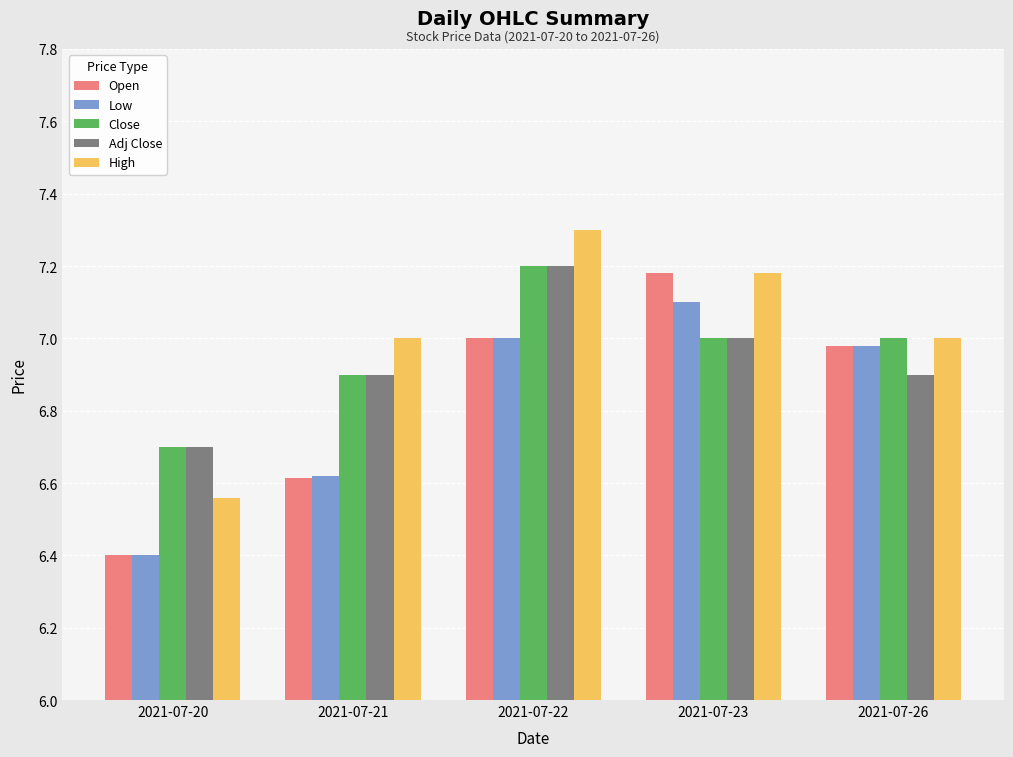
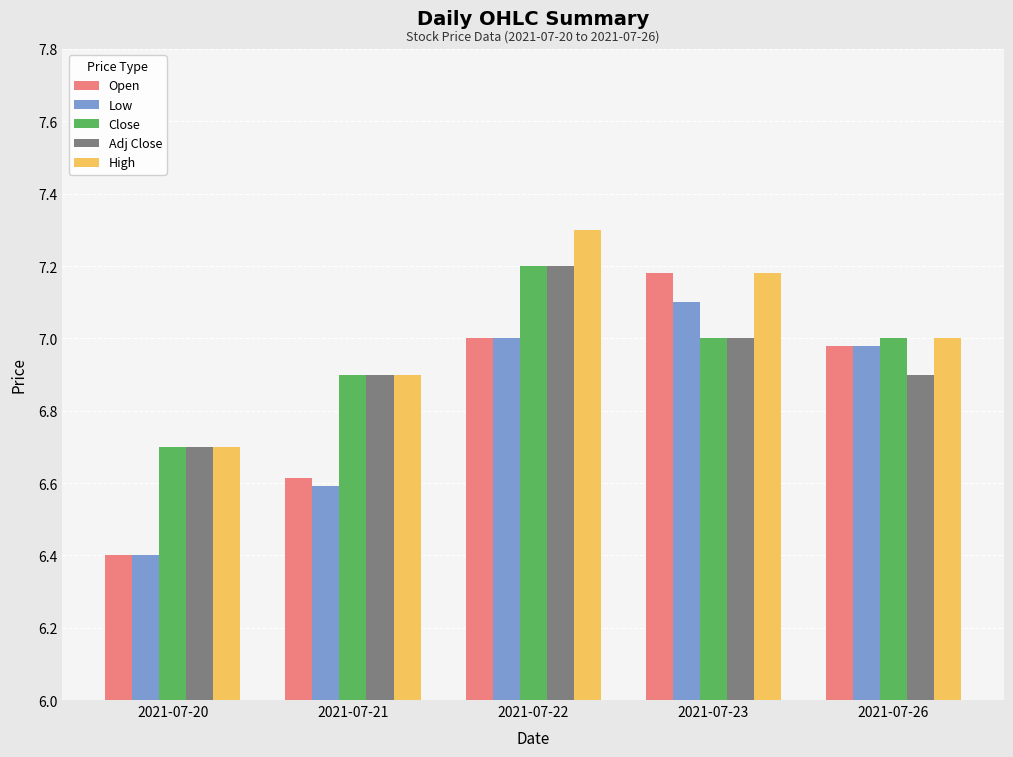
  {
    "Open": {
      "2021-07-20": 6.40,
      "2021-07-21": 6.61,
      "2021-07-22": 7.00,
      "2021-07-23": 7.18,
      "2021-07-26": 6.98
    },
    "Low": {
      "2021-07-20": 6.40,
-     "2021-07-21": 6.62,
+     "2021-07-21": 6.59,
      "2021-07-22": 7.00,
      "2021-07-23": 7.10,
      "2021-07-26": 6.98
    },
    "Close": {
      "2021-07-20": 6.70,
      "2021-07-21": 6.90,
      "2021-07-22": 7.20,
      "2021-07-23": 7.00,
      "2021-07-26": 7.00
    },
    "Adj Close": {
      "2021-07-20": 6.70,
      "2021-07-21": 6.90,
      "2021-07-22": 7.20,
      "2021-07-23": 7.00,
      "2021-07-26": 6.90
    },
    "High": {
-     "2021-07-20": 6.56,
-     "2021-07-21": 7.0,
+     "2021-07-20": 6.70,
+     "2021-07-21": 6.9,
      "2021-07-22": 7.30,
      "2021-07-23": 7.18,
      "2021-07-26": 7.00
    }
  }
